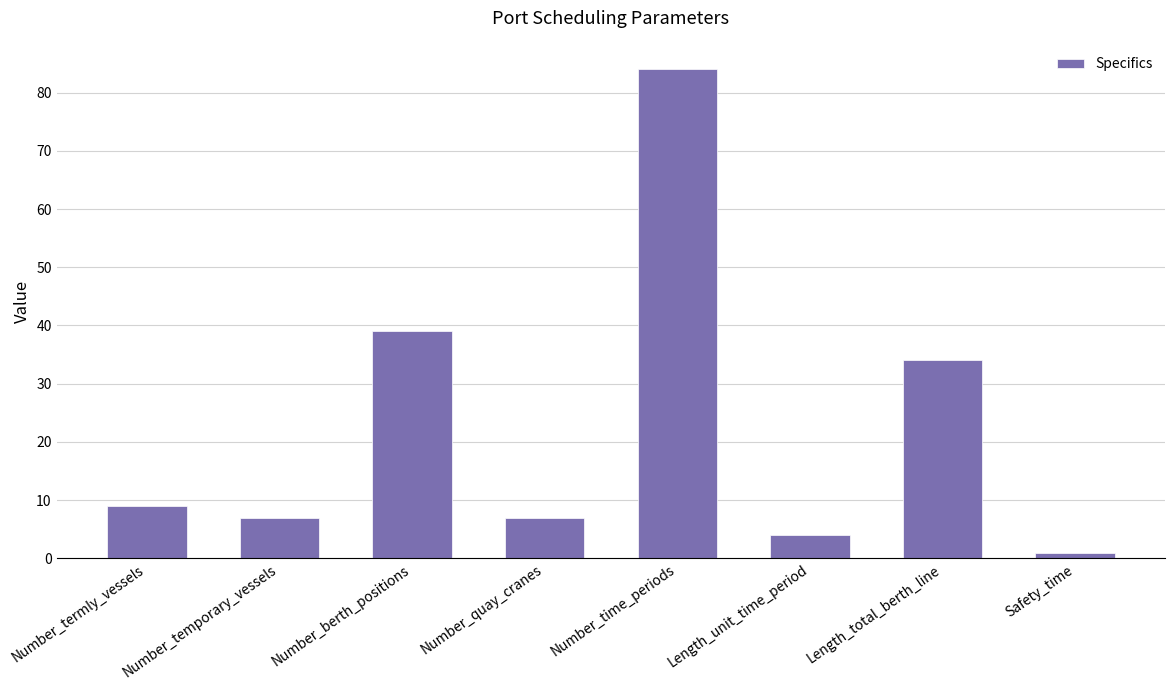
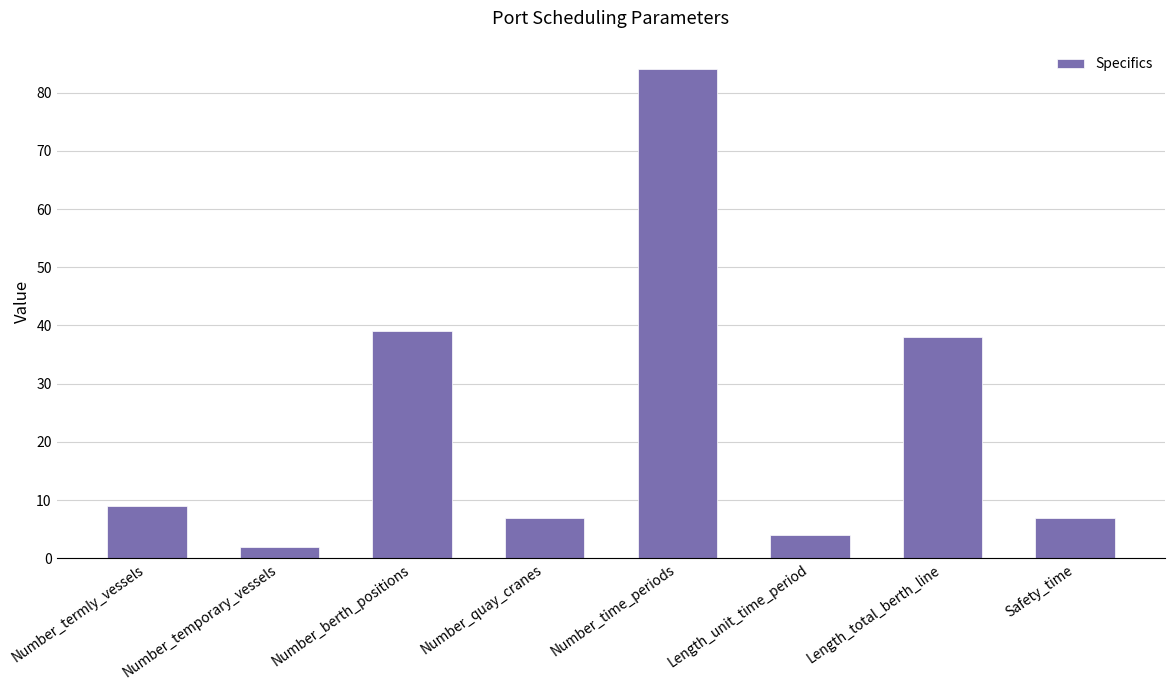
  {
    "Number_termly_vessels": 9,
-   "Number_temporary_vessels": 7,
+   "Number_temporary_vessels": 2,
    "Number_berth_positions": 39,
    "Number_quay_cranes": 7,
    "Number_time_periods": 84,
    "Length_unit_time_period": 4,
-   "Length_total_berth_line": 34,
-   "Safety_time": 1
+   "Length_total_berth_line": 38,
+   "Safety_time": 7
  }
